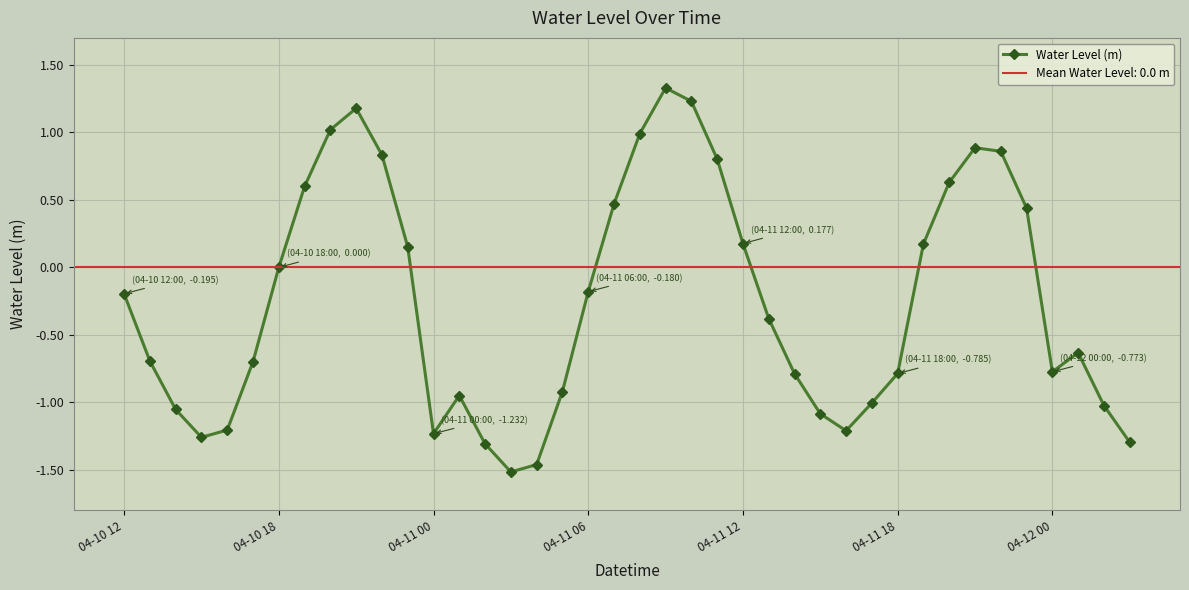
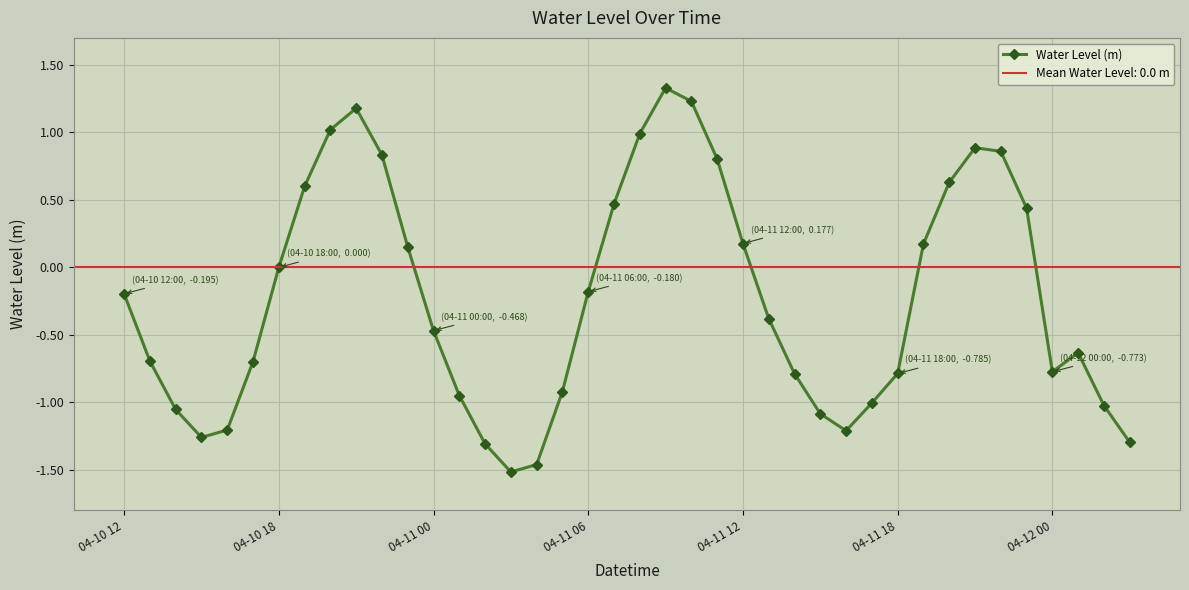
  {
    "04-10 12": "00,",
    "04-10 18": "00,",
-   "04-11 00": "-1.232",
+   "04-11 00": "-0.468",
    "04-11 06": "00,",
    "04-11 12": "00,",
    "04-11 18": "-0.785"
  }
